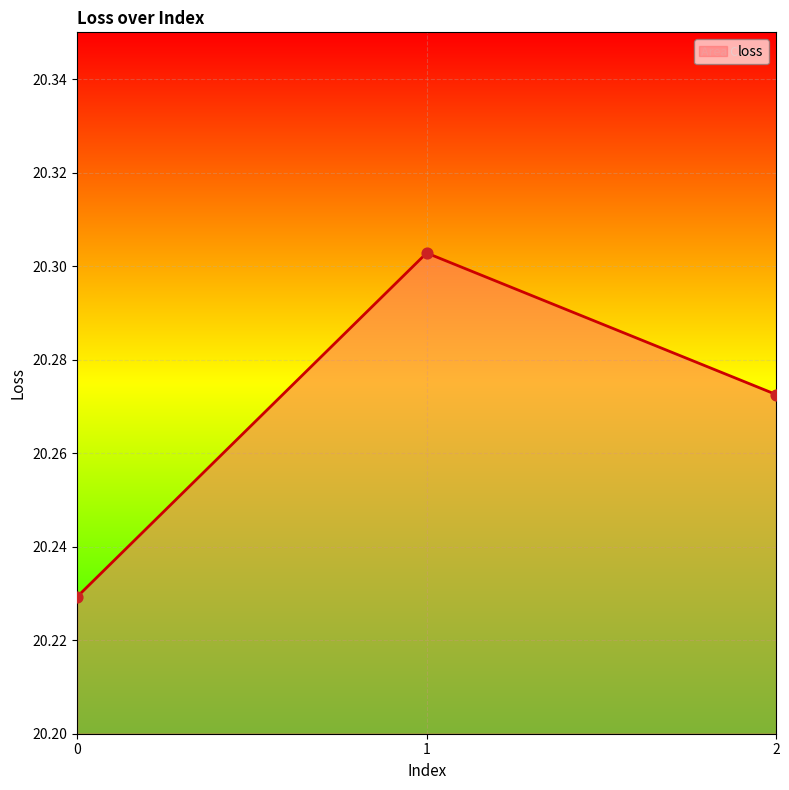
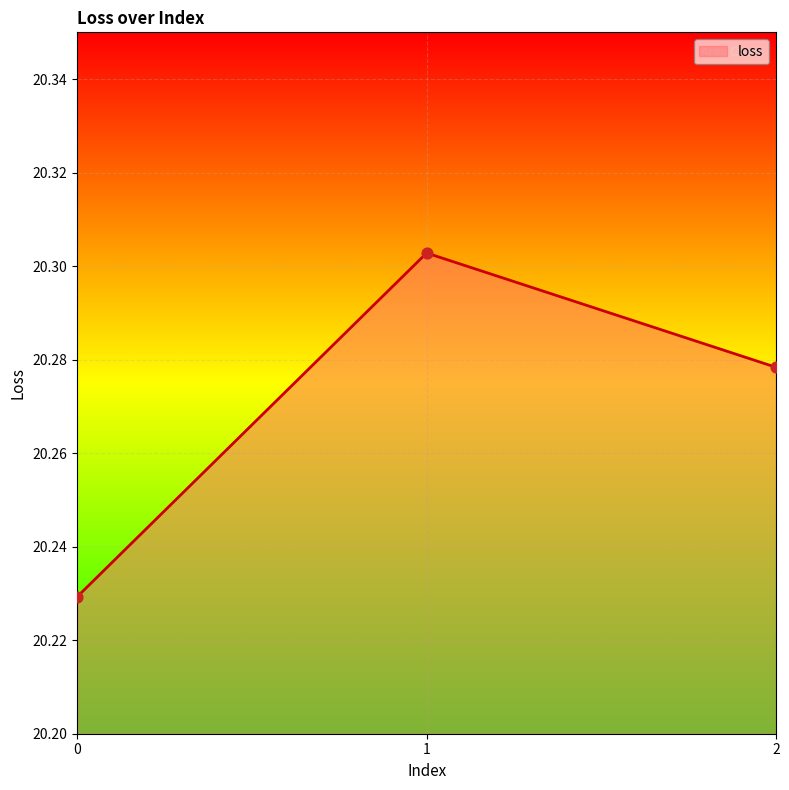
  {
    "0": 20.229,
    "1": 20.303,
-   "2": 20.273
+   "2": 20.278
  }
